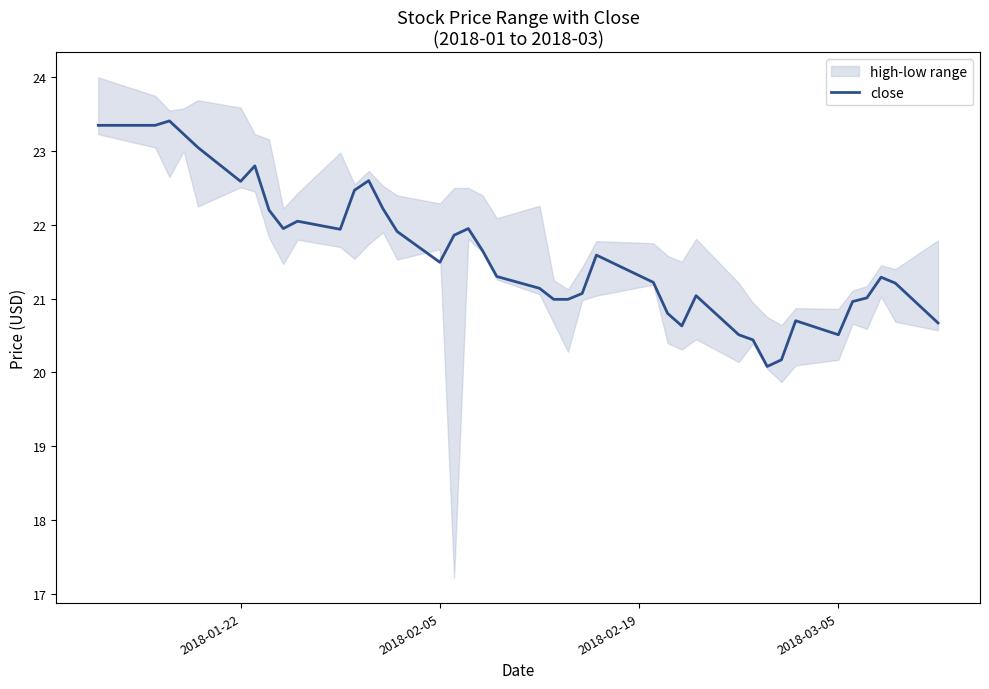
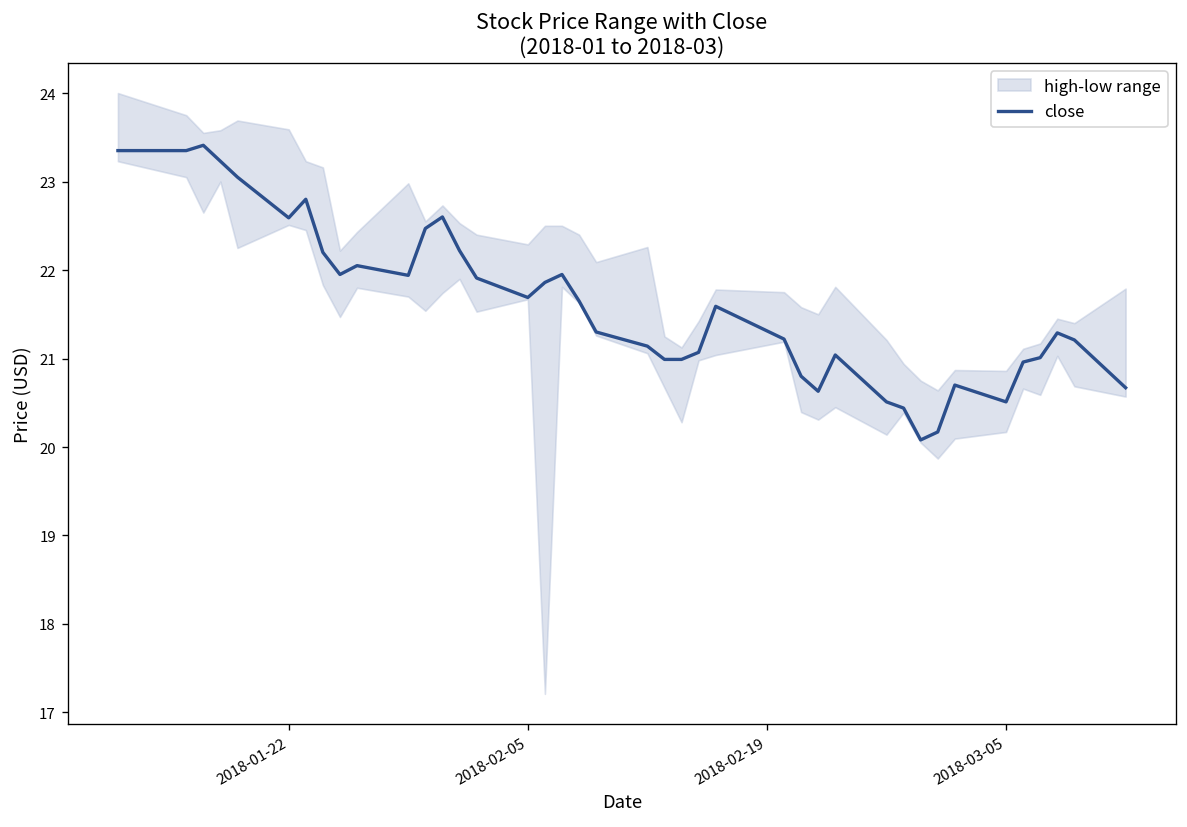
  {
    "close": {
      "2018-01-22": 22.6,
-     "2018-02-05": 21.5,
+     "2018-02-05": 21.7,
      "2018-03-05": 20.5
    }
  }
